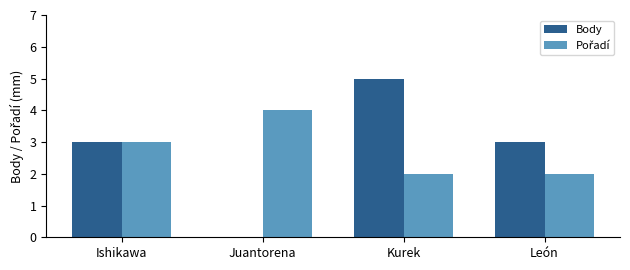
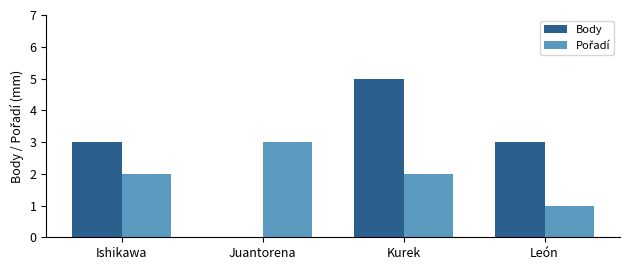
  {
    "Body": {
      "Ishikawa": 3,
      "Juantorena": 0,
      "Kurek": 5,
      "León": 3
    },
    "Pořadí": {
-     "Ishikawa": 3,
-     "Juantorena": 4,
+     "Ishikawa": 2,
+     "Juantorena": 3,
      "Kurek": 2,
-     "León": 2
+     "León": 1
    }
  }
